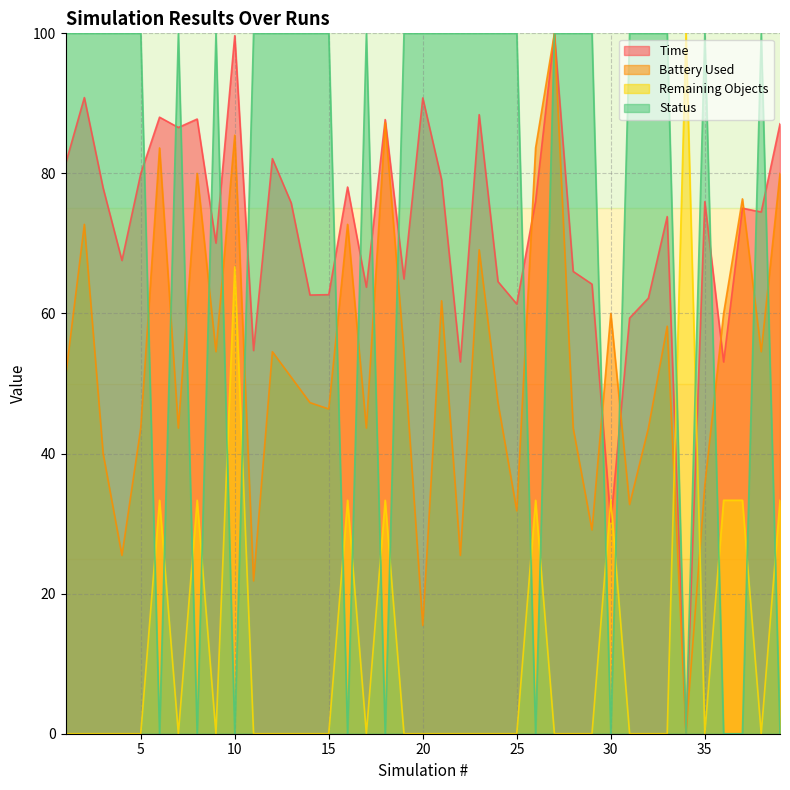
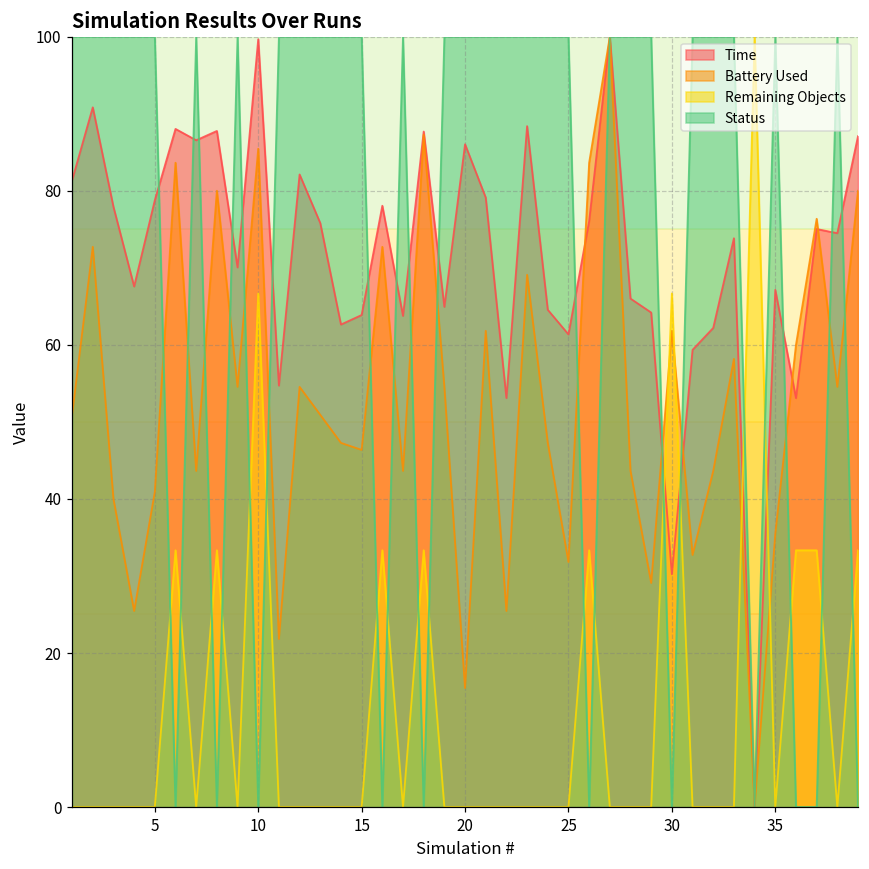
  {
    "Time": {
-     "5": 80,
+     "5": 79,
      "10": 100,
-     "15": 63,
-     "20": 91,
+     "15": 64,
+     "20": 86,
      "25": 61,
      "30": 30,
-     "35": 76
+     "35": 67
    },
    "Battery Used": {
-     "5": 44,
+     "5": 41,
      "10": 85,
      "15": 46,
      "20": 15,
      "25": 32,
-     "30": 60,
+     "30": 62,
      "35": 35
    },
    "Remaining Objects": {
      "5": 0,
      "10": 67,
      "15": 0,
      "20": 0,
      "25": 0,
-     "30": 33,
+     "30": 67,
      "35": 0
    },
    "Status": {
      "5": 100,
      "10": 0,
      "15": 100,
      "20": 100,
      "25": 100,
      "30": 0,
      "35": 100
    }
  }
